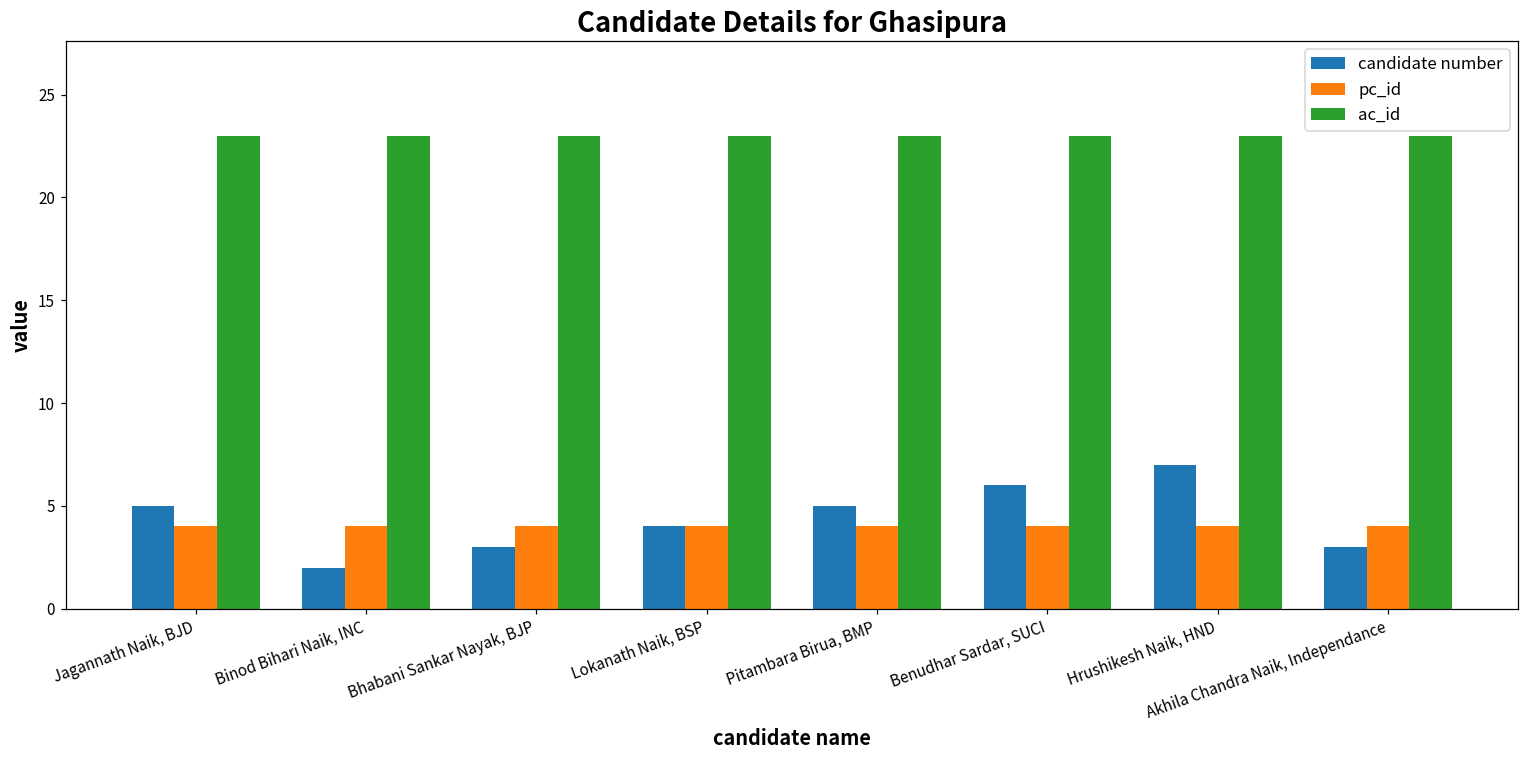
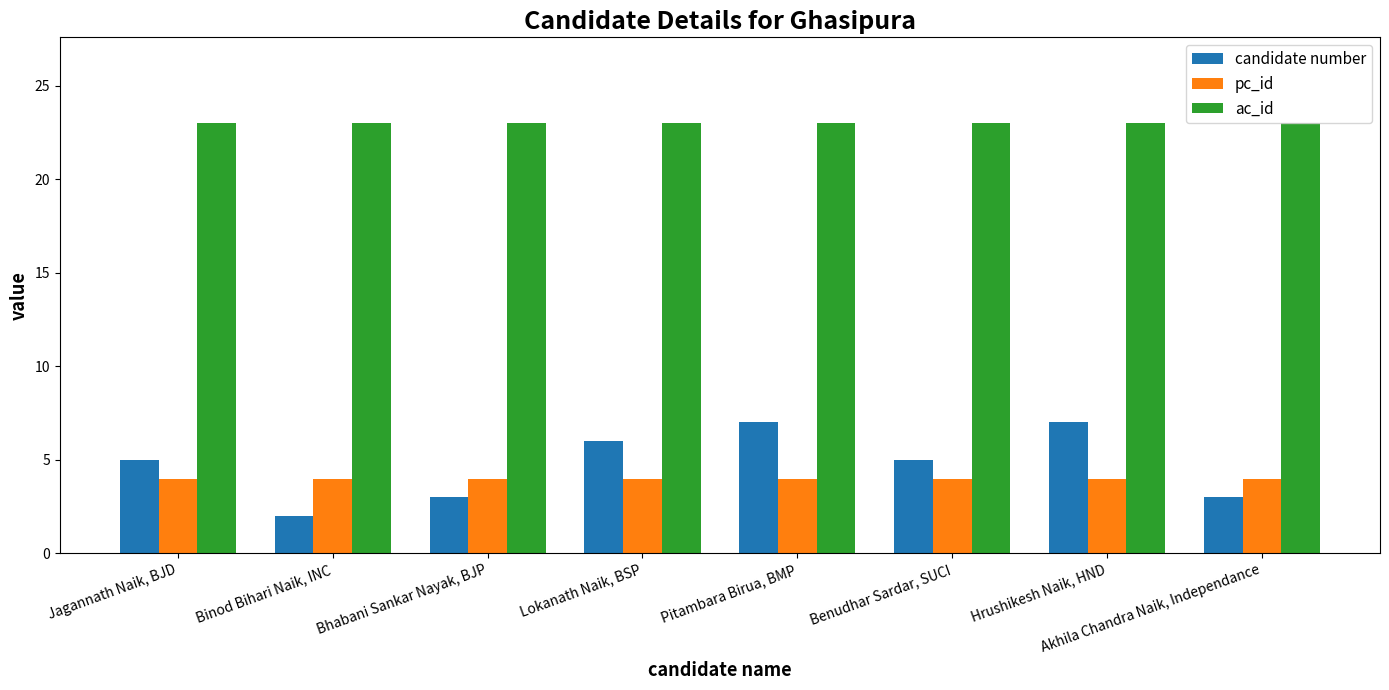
  {
    "candidate number": {
      "Jagannath Naik, BJD": 5,
      "Binod Bihari Naik, INC": 2,
      "Bhabani Sankar Nayak, BJP": 3,
-     "Lokanath Naik, BSP": 4,
-     "Pitambara Birua, BMP": 5,
-     "Benudhar Sardar, SUCI": 6,
+     "Lokanath Naik, BSP": 6,
+     "Pitambara Birua, BMP": 7,
+     "Benudhar Sardar, SUCI": 5,
      "Hrushikesh Naik, HND": 7,
      "Akhila Chandra Naik, Independance": 3
    },
    "pc_id": {
      "Jagannath Naik, BJD": 4,
      "Binod Bihari Naik, INC": 4,
      "Bhabani Sankar Nayak, BJP": 4,
      "Lokanath Naik, BSP": 4,
      "Pitambara Birua, BMP": 4,
      "Benudhar Sardar, SUCI": 4,
      "Hrushikesh Naik, HND": 4,
      "Akhila Chandra Naik, Independance": 4
    },
    "ac_id": {
      "Jagannath Naik, BJD": 23,
      "Binod Bihari Naik, INC": 23,
      "Bhabani Sankar Nayak, BJP": 23,
      "Lokanath Naik, BSP": 23,
      "Pitambara Birua, BMP": 23,
      "Benudhar Sardar, SUCI": 23,
      "Hrushikesh Naik, HND": 23
    }
  }
